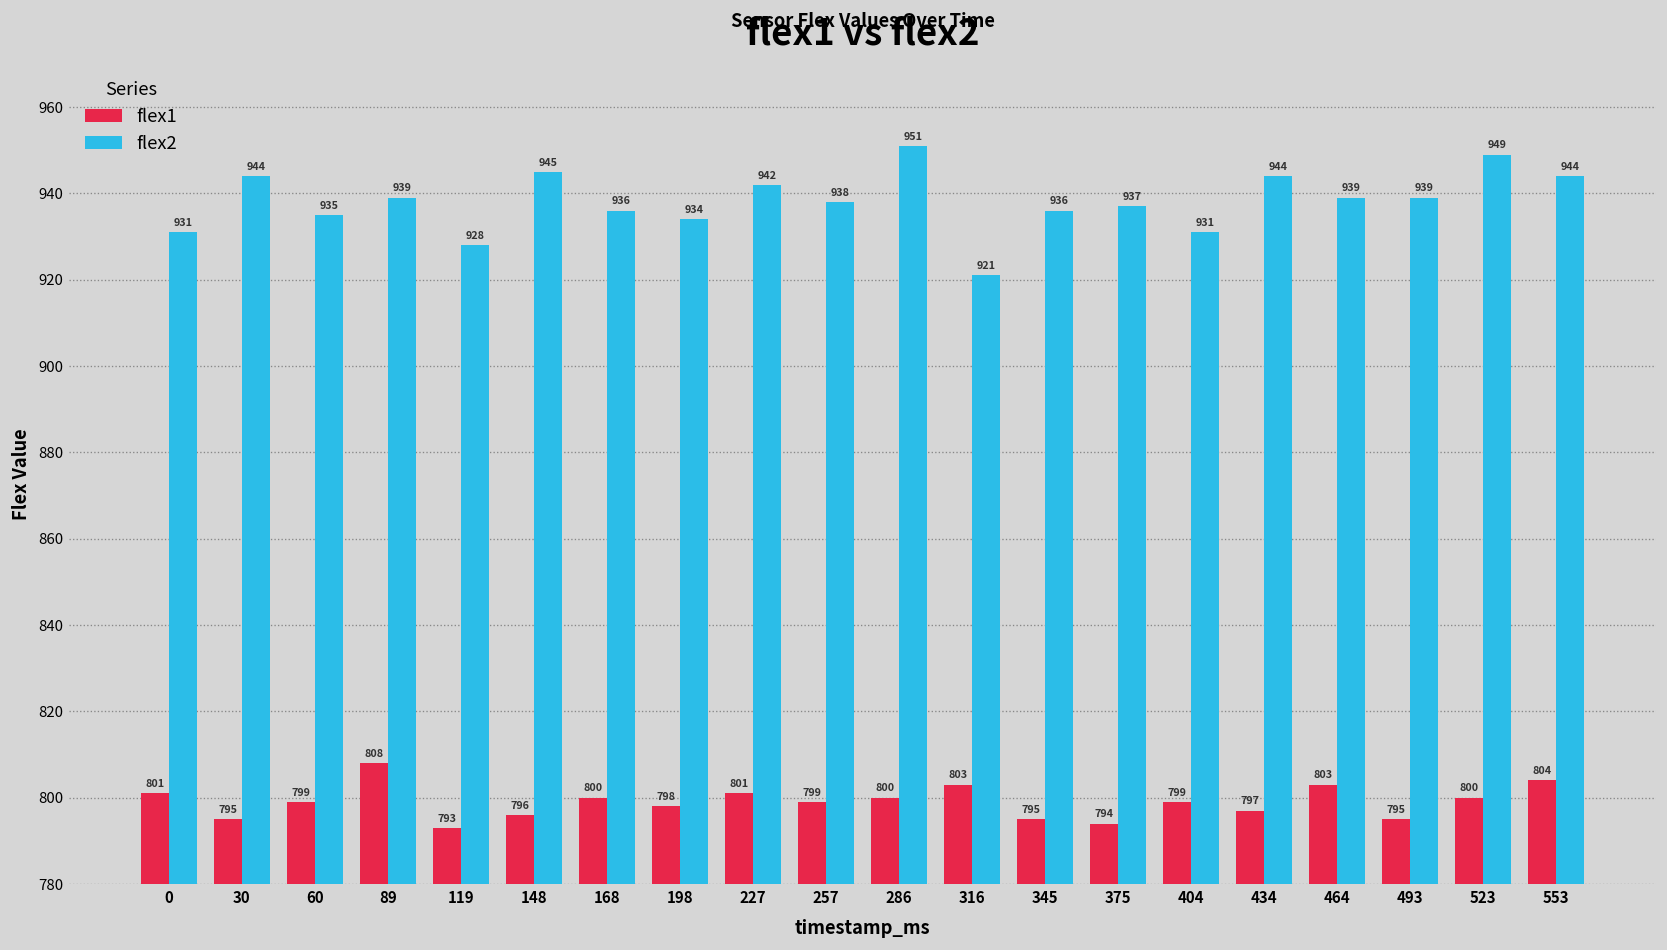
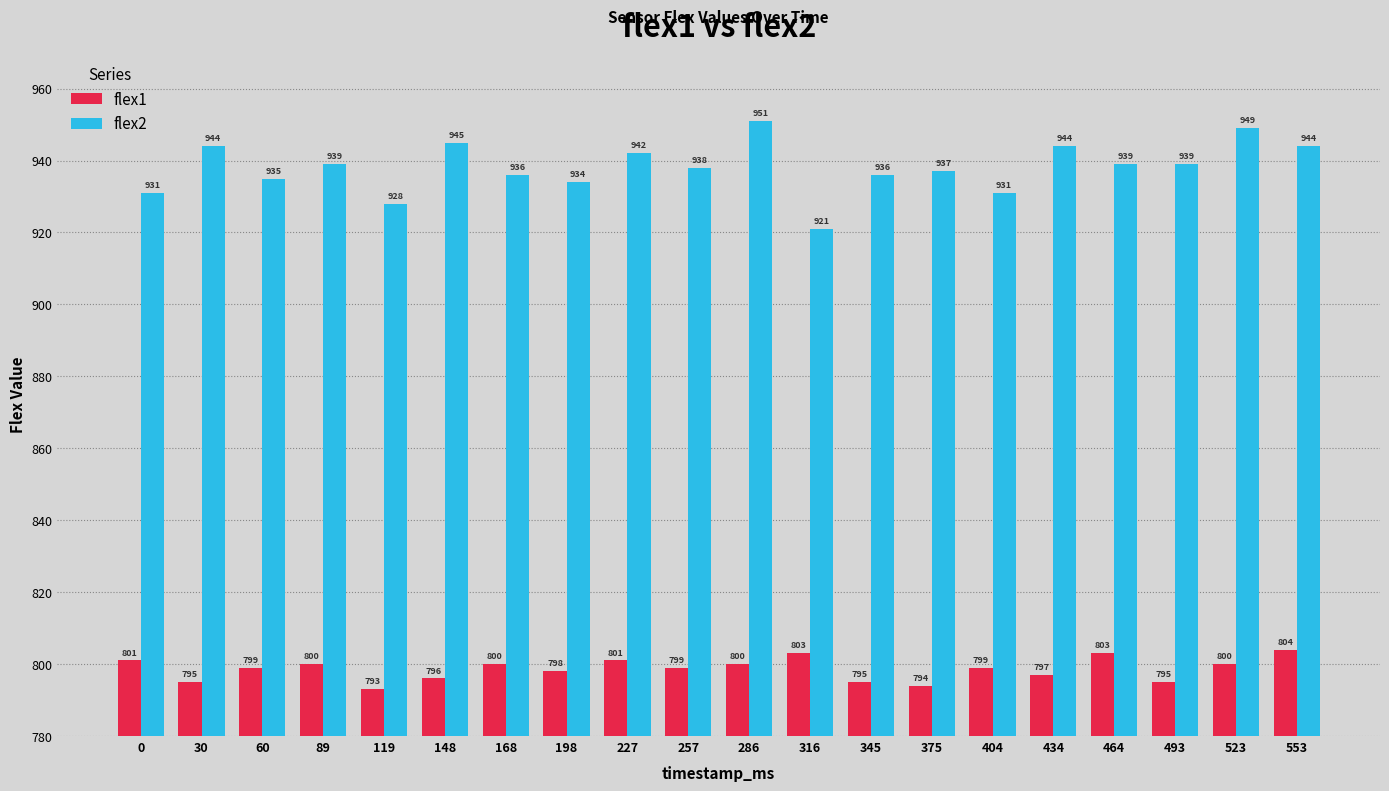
  {
    "flex1": {
      "0": 801,
      "30": 795,
      "60": 799,
-     "89": 808,
+     "89": 800,
      "119": 793,
      "148": 796,
      "168": 800,
      "198": 798,
      "227": 801,
      "257": 799,
      "286": 800,
      "316": 803,
      "345": 795,
      "375": 794,
      "404": 799,
      "434": 797,
      "464": 803,
      "493": 795,
      "523": 800,
      "553": 804
    },
    "flex2": {
      "0": 931,
      "30": 944,
      "60": 935,
      "89": 939,
      "119": 928,
      "148": 945,
      "168": 936,
      "198": 934,
      "227": 942,
      "257": 938,
      "286": 951,
      "316": 921,
      "345": 936,
      "375": 937,
      "404": 931,
      "434": 944,
      "464": 939,
      "493": 939,
      "523": 949,
      "553": 944
    }
  }
